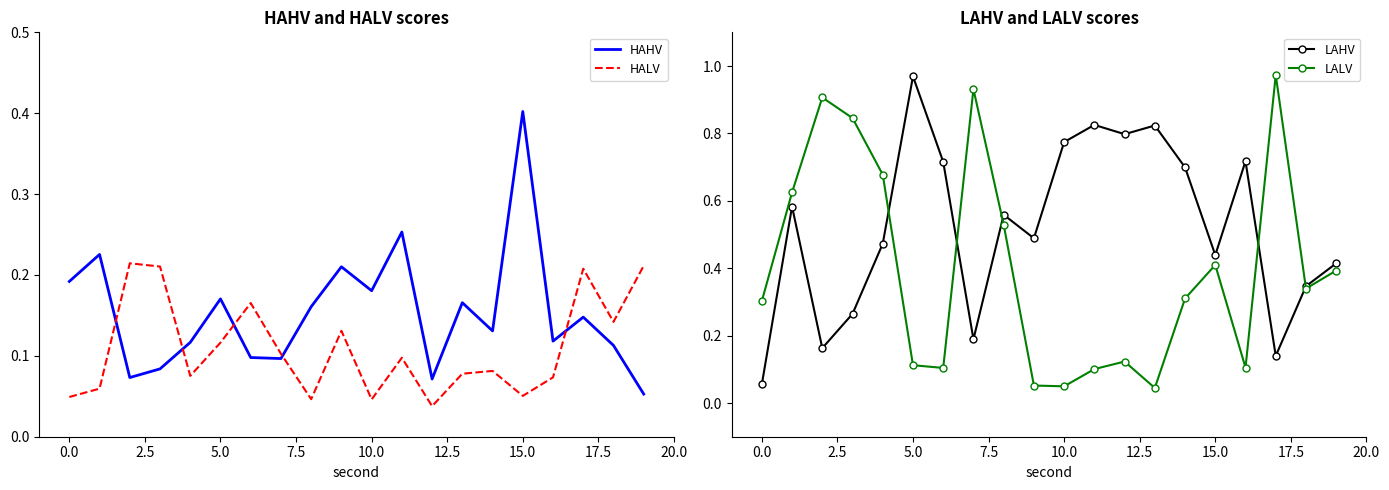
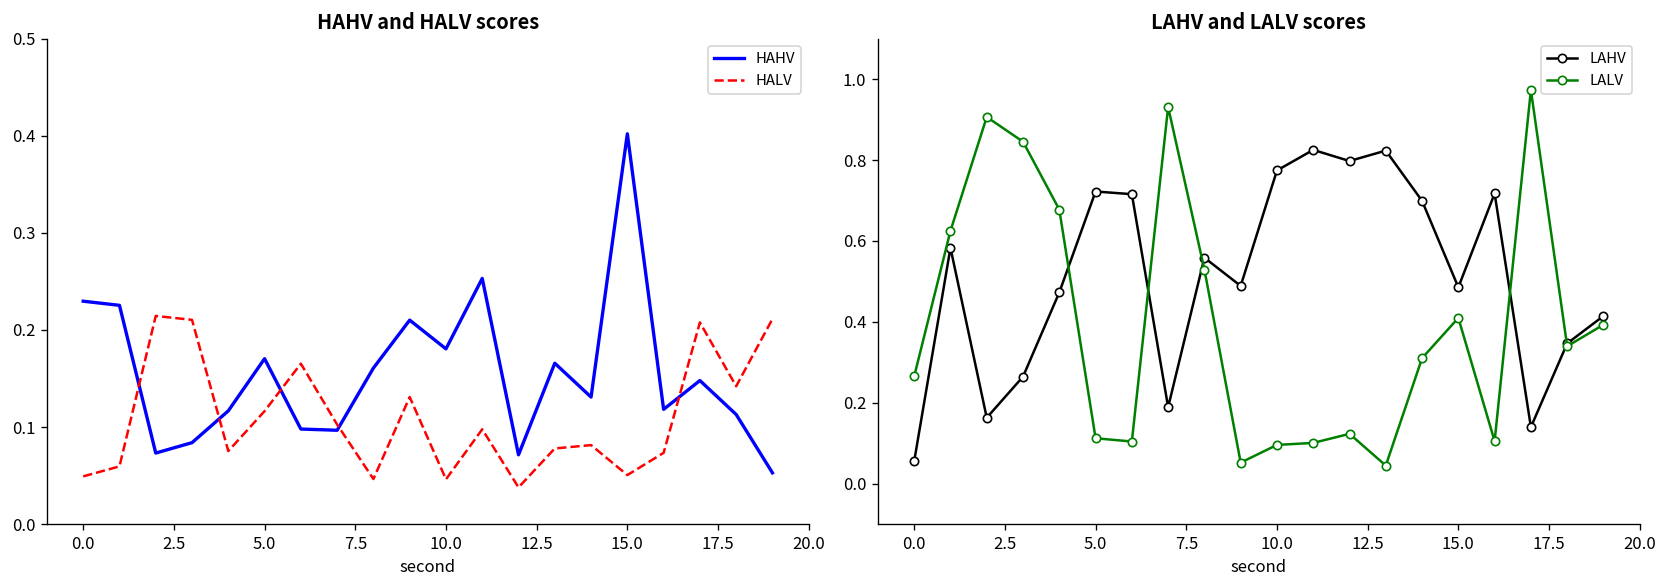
  {
    "HAHV and HALV scores": {
      "HAHV": {
-       "0.0": 0.19,
+       "0.0": 0.23,
        "5.0": 0.17,
        "10.0": 0.18,
        "15.0": 0.40
      },
      "HALV": {
        "0.0": 0.05,
        "5.0": 0.12,
        "10.0": 0.05,
        "15.0": 0.05
      }
    },
    "LAHV and LALV scores": {
      "LAHV": {
        "0.0": 0.06,
-       "5.0": 0.97,
+       "5.0": 0.72,
        "10.0": 0.77,
-       "15.0": 0.44
+       "15.0": 0.49
      },
      "LALV": {
-       "0.0": 0.30,
+       "0.0": 0.27,
        "5.0": 0.11,
-       "10.0": 0.05,
+       "10.0": 0.10,
        "15.0": 0.41
      }
    }
  }
